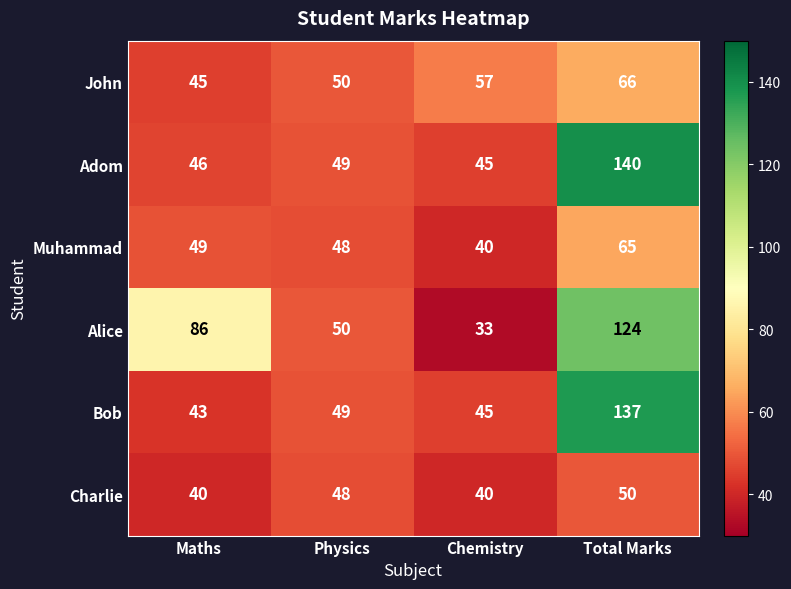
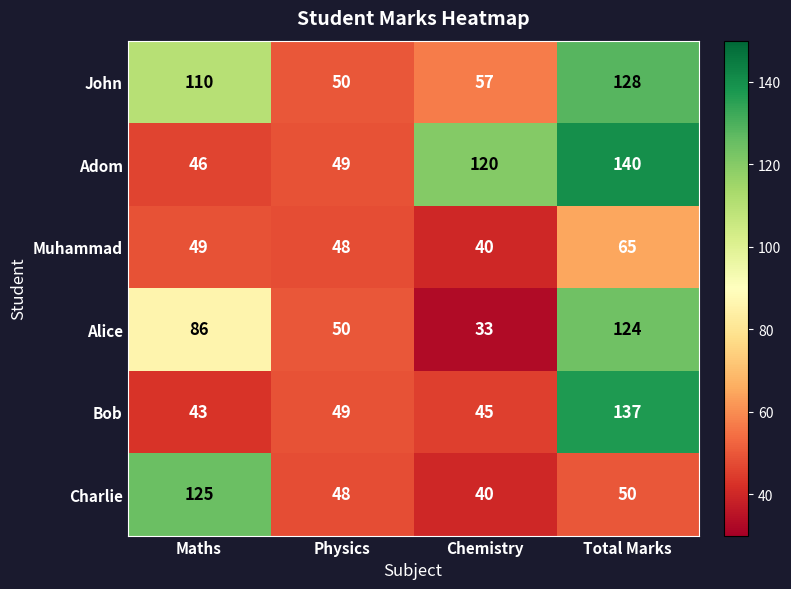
  {
    "John": {
-     "Maths": 45,
+     "Maths": 110,
      "Physics": 50,
      "Chemistry": 57,
-     "Total Marks": 66
+     "Total Marks": 128
    },
    "Adom": {
      "Maths": 46,
      "Physics": 49,
-     "Chemistry": 45,
+     "Chemistry": 120,
      "Total Marks": 140
    },
    "Muhammad": {
      "Maths": 49,
      "Physics": 48,
      "Chemistry": 40,
      "Total Marks": 65
    },
    "Alice": {
      "Maths": 86,
      "Physics": 50,
      "Chemistry": 33,
      "Total Marks": 124
    },
    "Bob": {
      "Maths": 43,
      "Physics": 49,
      "Chemistry": 45,
      "Total Marks": 137
    },
    "Charlie": {
-     "Maths": 40,
+     "Maths": 125,
      "Physics": 48,
      "Chemistry": 40,
      "Total Marks": 50
    }
  }
